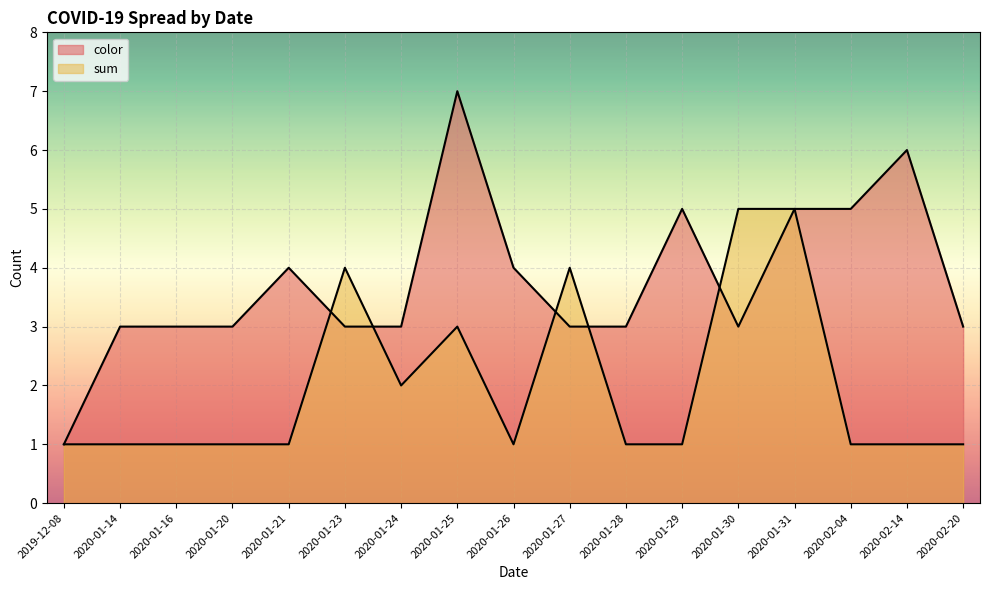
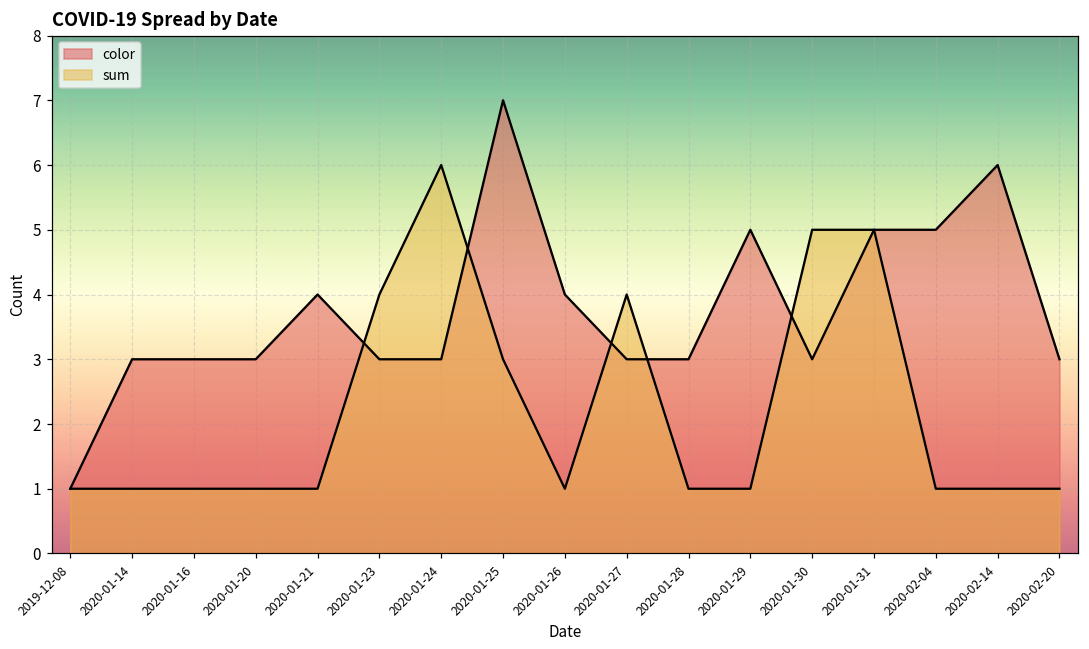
  {
    "color": {
      "2020-01-14": 3,
      "2020-01-16": 3,
      "2020-01-20": 3,
      "2020-01-21": 4,
      "2020-01-23": 3,
      "2020-01-24": 3,
      "2020-01-25": 7,
      "2020-01-26": 4,
      "2020-01-27": 3,
      "2020-01-28": 3,
      "2020-01-29": 5,
      "2020-01-30": 3,
      "2020-02-04": 5,
      "2020-02-14": 6,
      "2020-02-20": 3
    },
    "sum": {
      "2020-01-14": 1,
      "2020-01-16": 1,
      "2020-01-20": 1,
      "2020-01-21": 1,
      "2020-01-23": 4,
-     "2020-01-24": 2,
+     "2020-01-24": 6,
      "2020-01-25": 3,
      "2020-01-26": 1,
      "2020-01-27": 4,
      "2020-01-28": 1,
      "2020-01-29": 1,
      "2020-01-30": 5,
      "2020-02-04": 1,
      "2020-02-14": 1,
      "2020-02-20": 1
    }
  }
